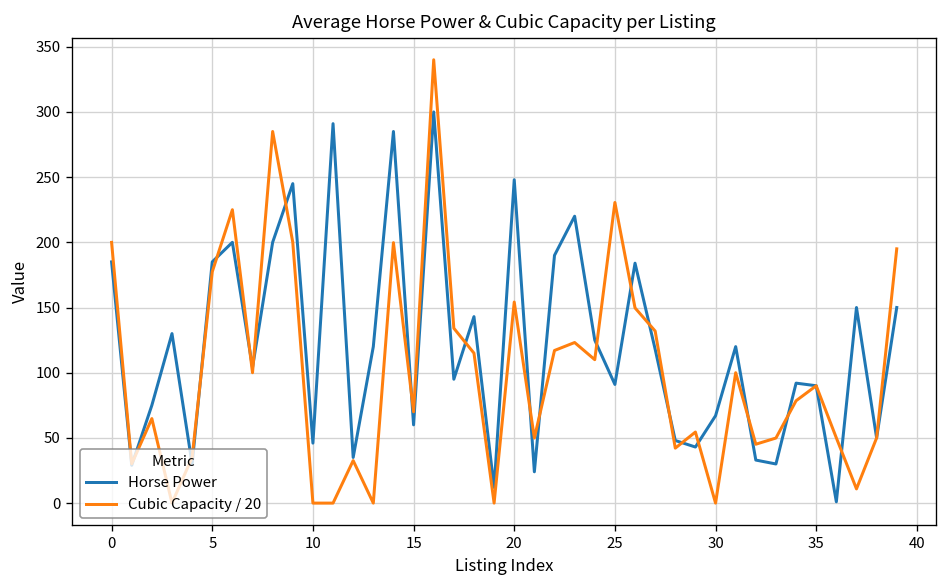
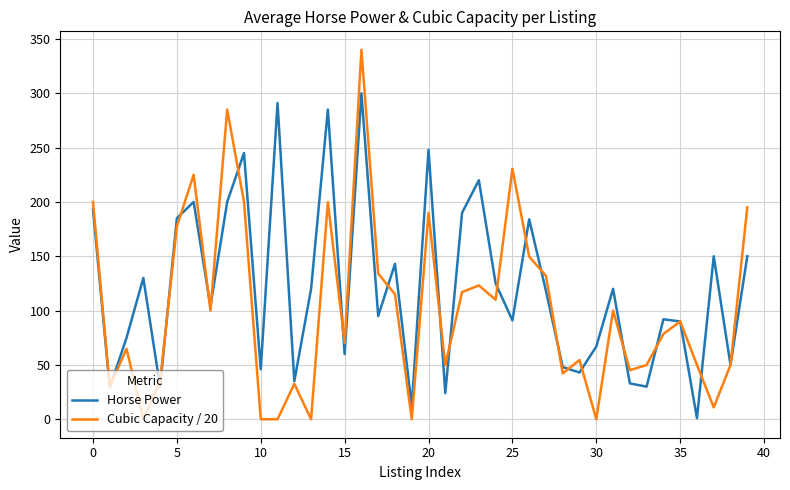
  {
    "Horse Power": {
-     "0": 185,
+     "0": 193,
      "5": 185,
      "10": 46,
      "15": 60,
      "20": 248,
      "25": 91,
      "30": 67
    },
    "Cubic Capacity / 20": {
      "0": 200,
      "5": 177,
      "10": 0,
      "15": 70,
-     "20": 154,
+     "20": 190,
      "25": 231,
      "30": 0
    }
  }
